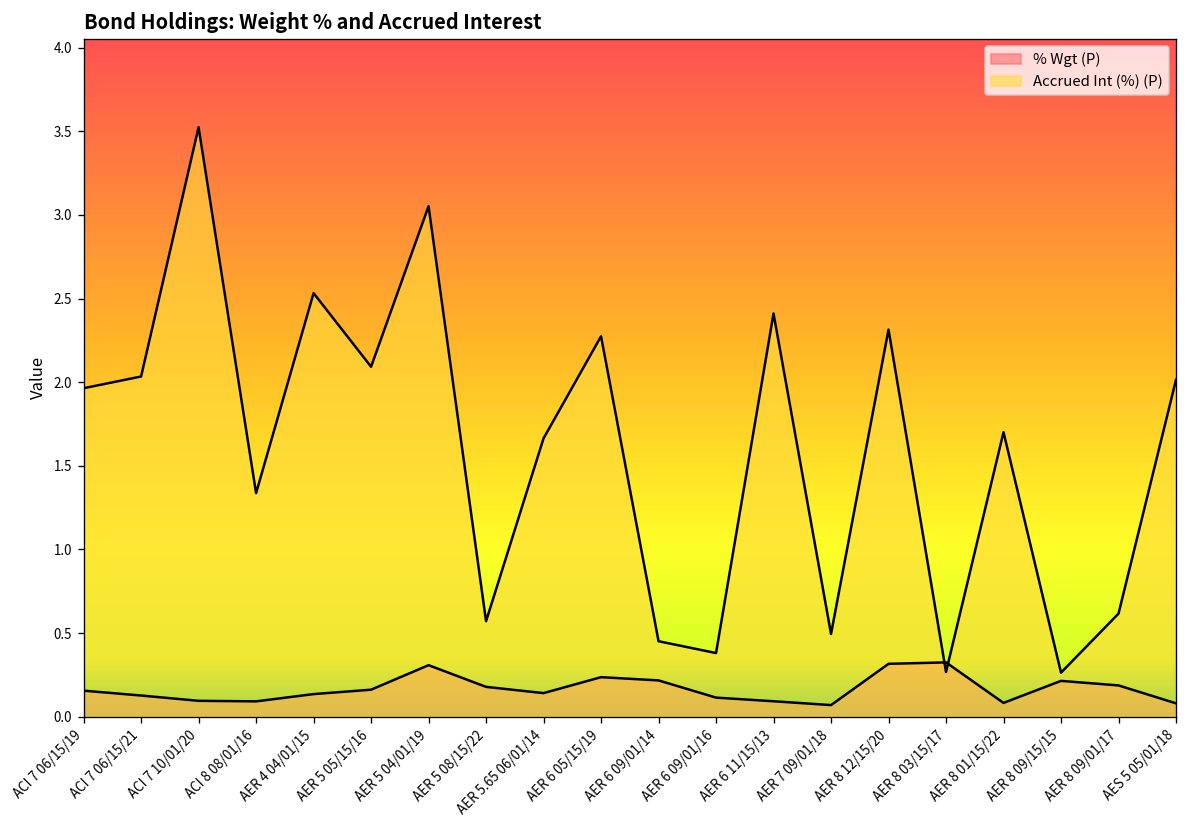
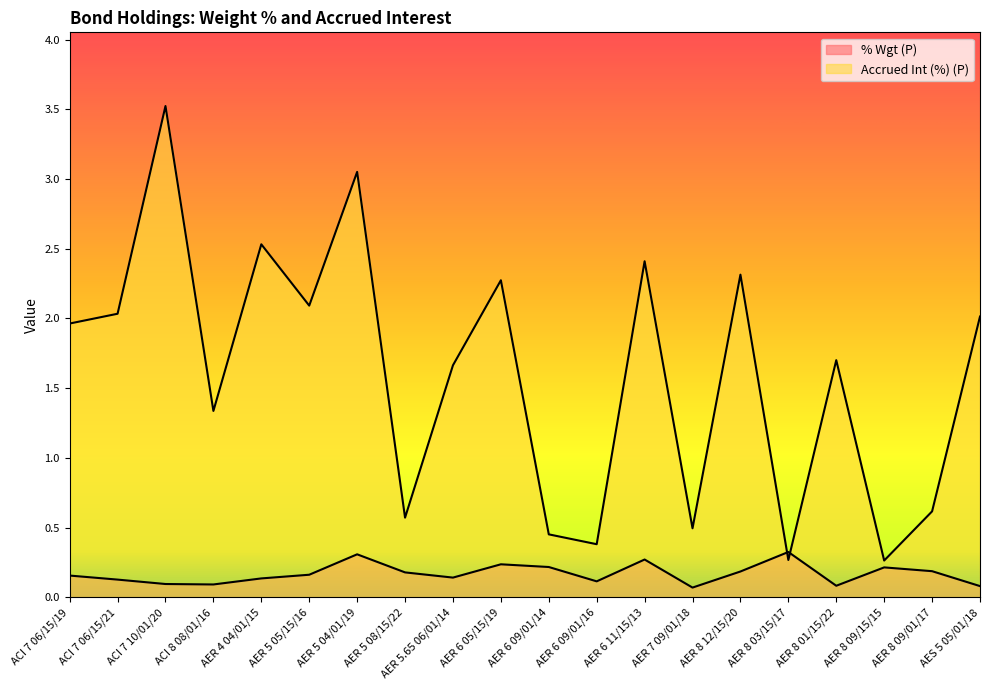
  {
    "% Wgt (P)": {
      "ACI 7 06/15/19": 0.16,
      "ACI 7 06/15/21": 0.13,
      "ACI 7 10/01/20": 0.10,
      "ACI 8 08/01/16": 0.09,
      "AER 4 04/01/15": 0.14,
      "AER 5 05/15/16": 0.16,
      "AER 5 04/01/19": 0.31,
      "AER 5 08/15/22": 0.18,
      "AER 5.65 06/01/14": 0.14,
      "AER 6 05/15/19": 0.24,
      "AER 6 09/01/14": 0.22,
      "AER 6 09/01/16": 0.11,
-     "AER 6 11/15/13": 0.09,
+     "AER 6 11/15/13": 0.27,
      "AER 7 09/01/18": 0.07,
-     "AER 8 12/15/20": 0.32,
+     "AER 8 12/15/20": 0.18,
      "AER 8 03/15/17": 0.32,
      "AER 8 01/15/22": 0.08,
      "AER 8 09/15/15": 0.21,
      "AER 8 09/01/17": 0.19,
      "AES 5 05/01/18": 0.08
    },
    "Accrued Int (%) (P)": {
      "ACI 7 06/15/19": 1.96,
      "ACI 7 06/15/21": 2.03,
      "ACI 7 10/01/20": 3.52,
      "ACI 8 08/01/16": 1.34,
      "AER 4 04/01/15": 2.53,
      "AER 5 05/15/16": 2.09,
      "AER 5 04/01/19": 3.05,
      "AER 5 08/15/22": 0.57,
      "AER 5.65 06/01/14": 1.66,
      "AER 6 05/15/19": 2.27,
      "AER 6 09/01/14": 0.45,
      "AER 6 09/01/16": 0.38,
      "AER 6 11/15/13": 2.41,
      "AER 7 09/01/18": 0.49,
      "AER 8 12/15/20": 2.31,
      "AER 8 03/15/17": 0.27,
      "AER 8 01/15/22": 1.70,
      "AER 8 09/15/15": 0.26,
      "AER 8 09/01/17": 0.62,
      "AES 5 05/01/18": 2.01
    }
  }
